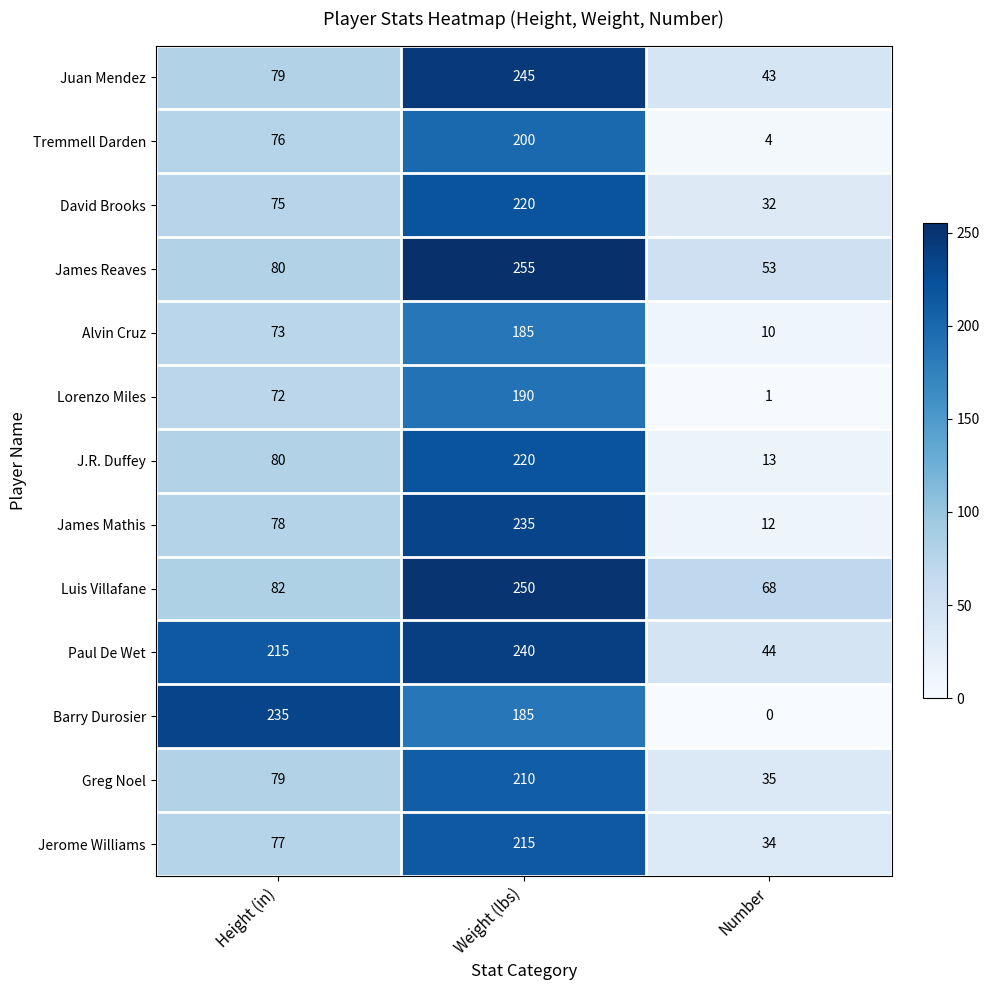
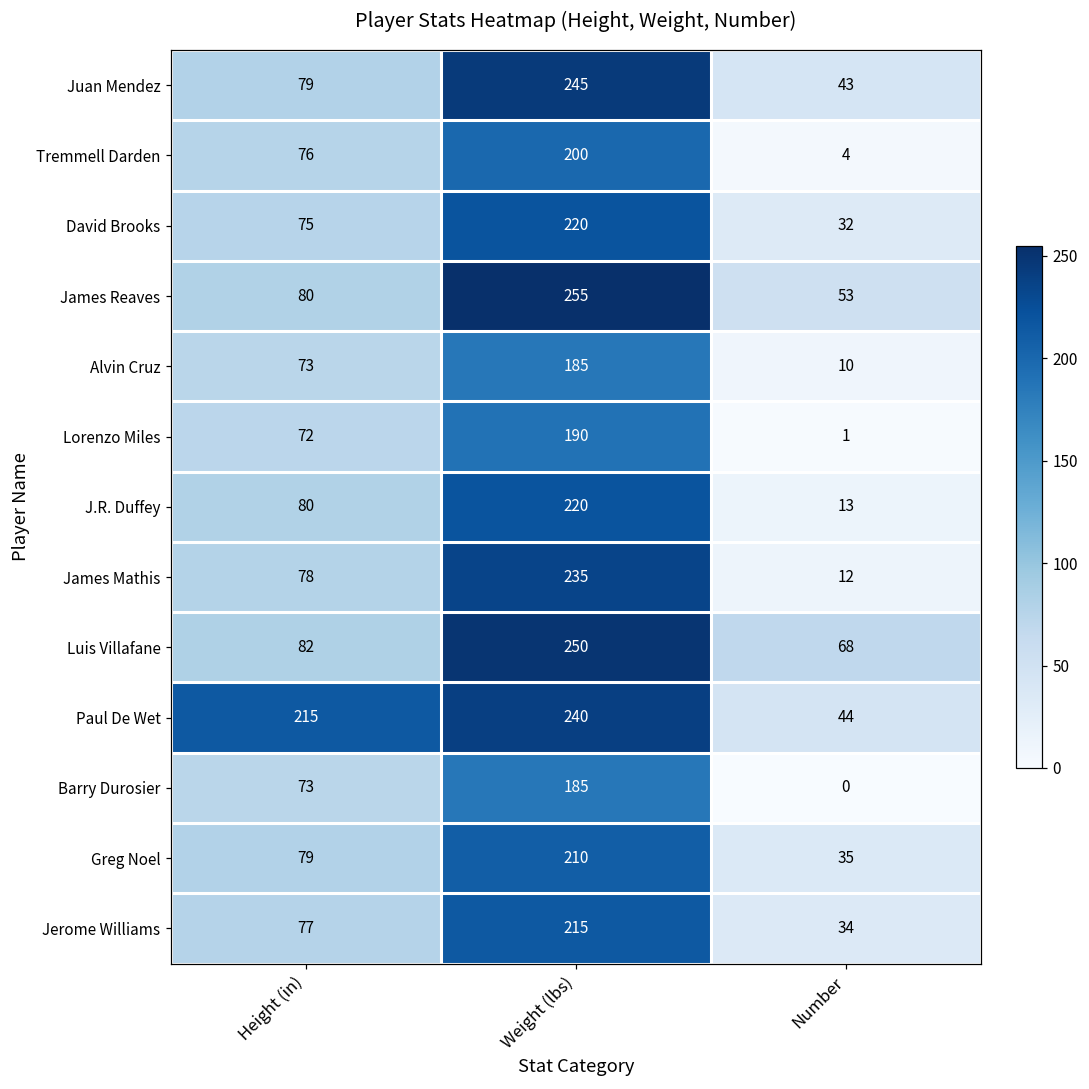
  {
    "Juan Mendez": {
      "Height (in)": 79,
      "Weight (lbs)": 245,
      "Number": 43
    },
    "Tremmell Darden": {
      "Height (in)": 76,
      "Weight (lbs)": 200,
      "Number": 4
    },
    "David Brooks": {
      "Height (in)": 75,
      "Weight (lbs)": 220,
      "Number": 32
    },
    "James Reaves": {
      "Height (in)": 80,
      "Weight (lbs)": 255,
      "Number": 53
    },
    "Alvin Cruz": {
      "Height (in)": 73,
      "Weight (lbs)": 185,
      "Number": 10
    },
    "Lorenzo Miles": {
      "Height (in)": 72,
      "Weight (lbs)": 190,
      "Number": 1
    },
    "J.R. Duffey": {
      "Height (in)": 80,
      "Weight (lbs)": 220,
      "Number": 13
    },
    "James Mathis": {
      "Height (in)": 78,
      "Weight (lbs)": 235,
      "Number": 12
    },
    "Luis Villafane": {
      "Height (in)": 82,
      "Weight (lbs)": 250,
      "Number": 68
    },
    "Paul De Wet": {
      "Height (in)": 215,
      "Weight (lbs)": 240,
      "Number": 44
    },
    "Barry Durosier": {
-     "Height (in)": 235,
+     "Height (in)": 73,
      "Weight (lbs)": 185,
      "Number": 0
    },
    "Greg Noel": {
      "Height (in)": 79,
      "Weight (lbs)": 210,
      "Number": 35
    },
    "Jerome Williams": {
      "Height (in)": 77,
      "Weight (lbs)": 215,
      "Number": 34
    }
  }
